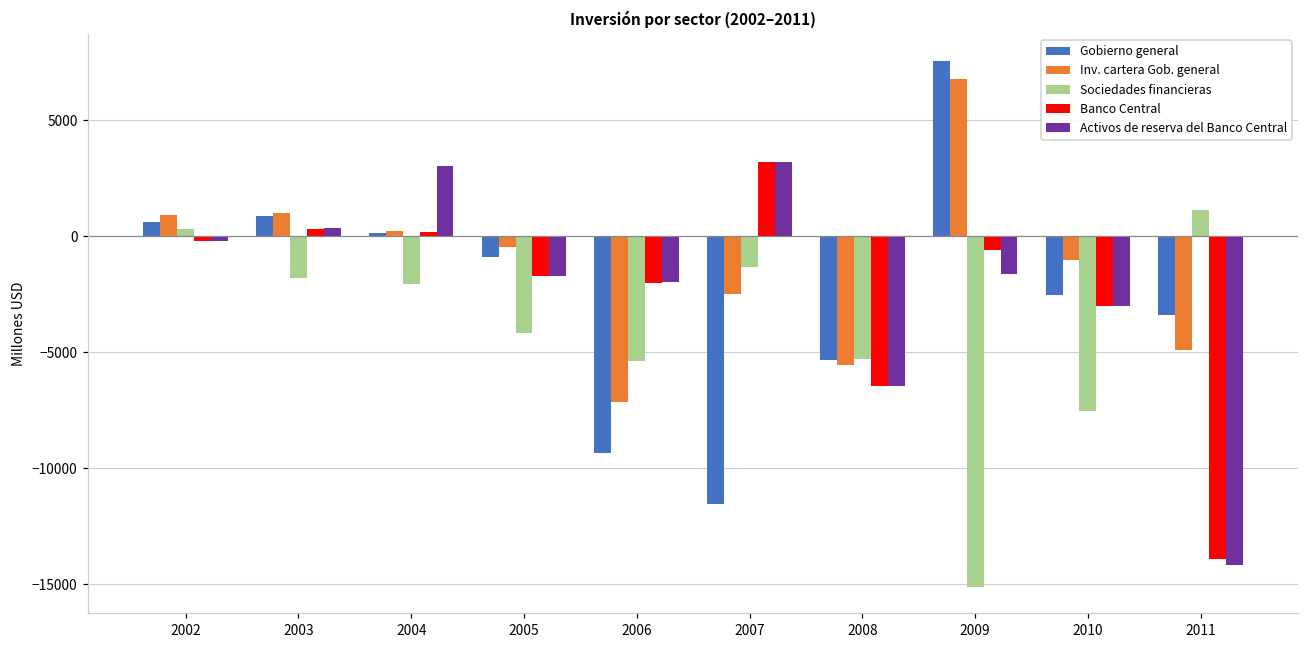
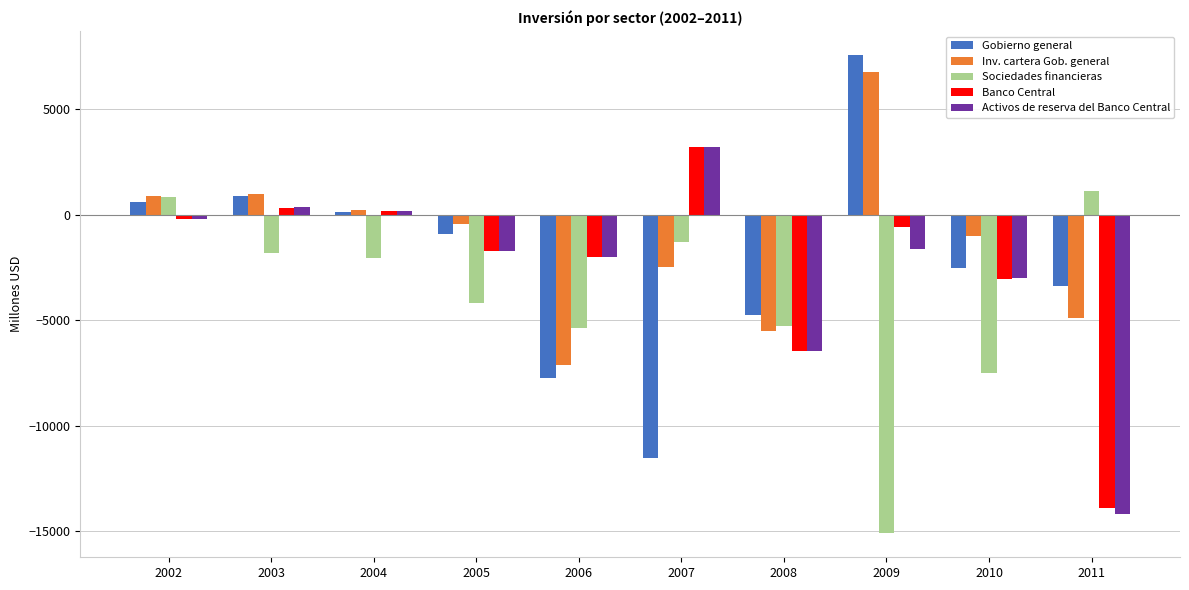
  {
    "Gobierno general": {
      "2002": 600,
      "2003": 900,
      "2004": 100,
      "2005": -900,
-     "2006": -9300,
+     "2006": -7700,
      "2007": -11600,
-     "2008": -5300,
+     "2008": -4800,
      "2009": 7600,
      "2010": -2500,
      "2011": -3400
    },
    "Inv. cartera Gob. general": {
      "2002": 900,
      "2003": 1000,
      "2004": 200,
      "2005": -500,
      "2006": -7100,
      "2007": -2500,
      "2008": -5500,
      "2009": 6800,
      "2010": -1000,
      "2011": -4900
    },
    "Sociedades financieras": {
-     "2002": 300,
+     "2002": 900,
      "2003": -1800,
      "2004": -2100,
      "2005": -4200,
      "2006": -5400,
      "2007": -1300,
      "2008": -5300,
      "2009": -15100,
      "2010": -7500,
      "2011": 1100
    },
    "Banco Central": {
      "2002": -200,
      "2003": 300,
      "2004": 200,
      "2005": -1700,
      "2006": -2000,
      "2007": 3200,
      "2008": -6500,
      "2009": -600,
      "2010": -3000,
      "2011": -13900
    },
    "Activos de reserva del Banco Central": {
      "2002": -200,
      "2003": 400,
-     "2004": 3000,
+     "2004": 200,
      "2005": -1700,
      "2006": -2000,
      "2007": 3200,
      "2008": -6400,
      "2009": -1600,
      "2010": -3000,
      "2011": -14200
    }
  }
